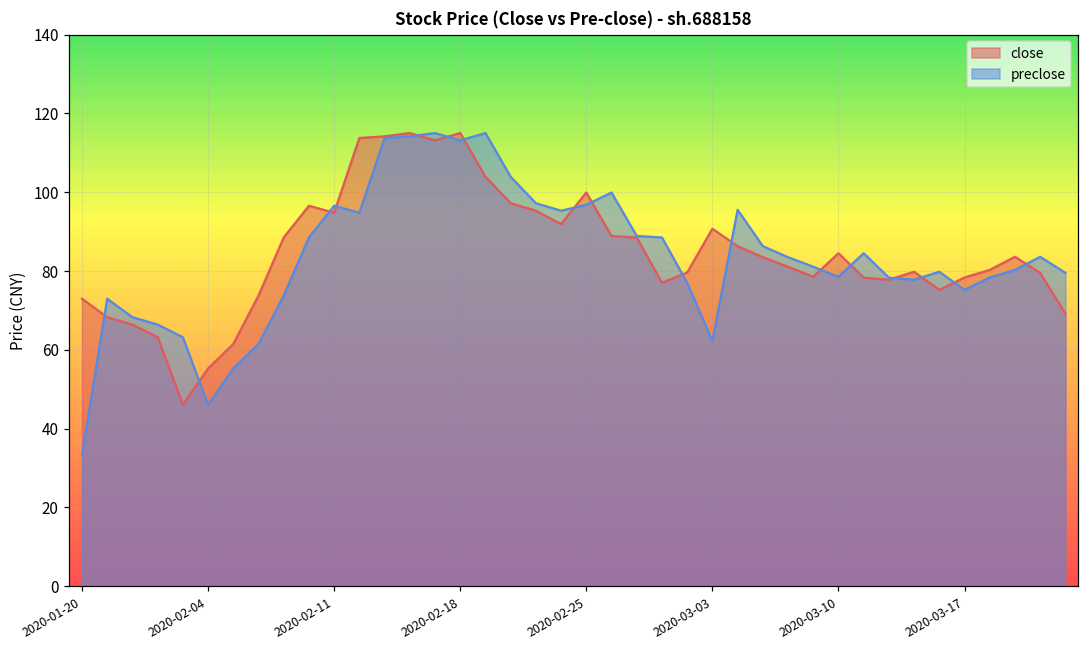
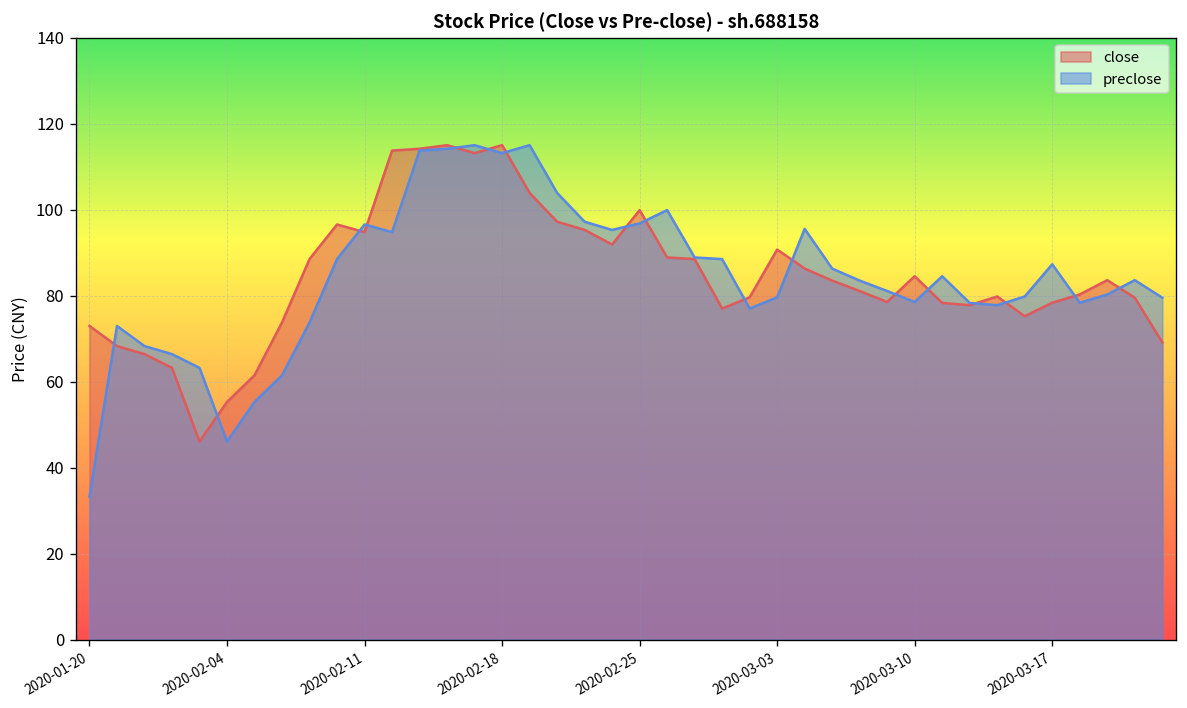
  {
    "close": {
      "2020-01-20": 73,
      "2020-02-04": 55,
      "2020-02-11": 95,
      "2020-02-18": 115,
      "2020-02-25": 100,
      "2020-03-03": 91,
      "2020-03-10": 85,
      "2020-03-17": 78
    },
    "preclose": {
      "2020-01-20": 33,
      "2020-02-04": 46,
      "2020-02-11": 97,
      "2020-02-18": 113,
      "2020-02-25": 97,
-     "2020-03-03": 62,
+     "2020-03-03": 80,
      "2020-03-10": 79,
-     "2020-03-17": 75
+     "2020-03-17": 87
    }
  }
